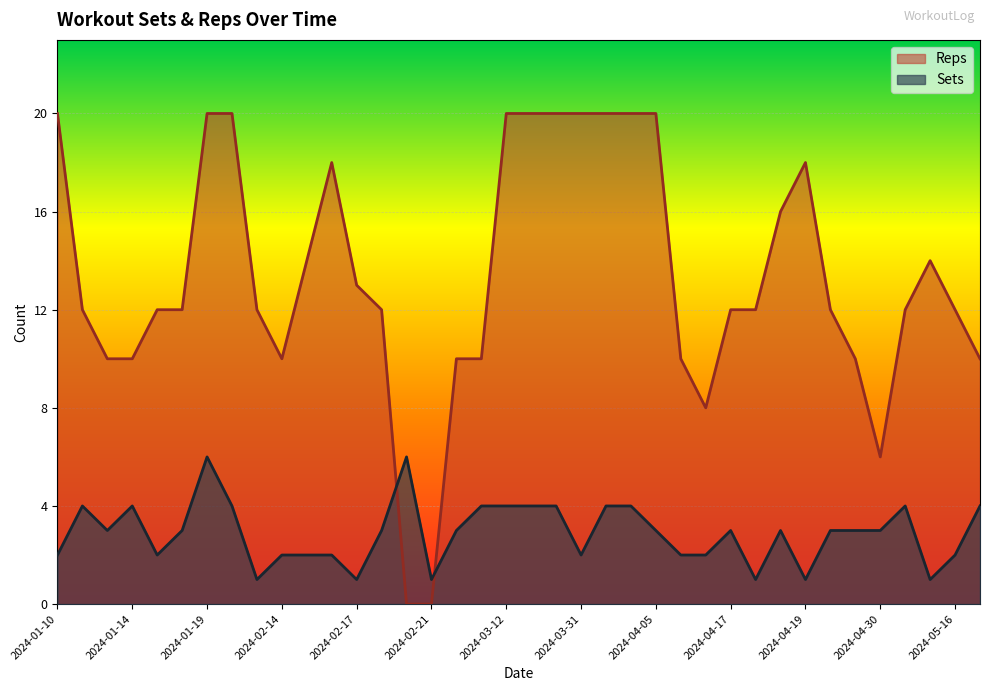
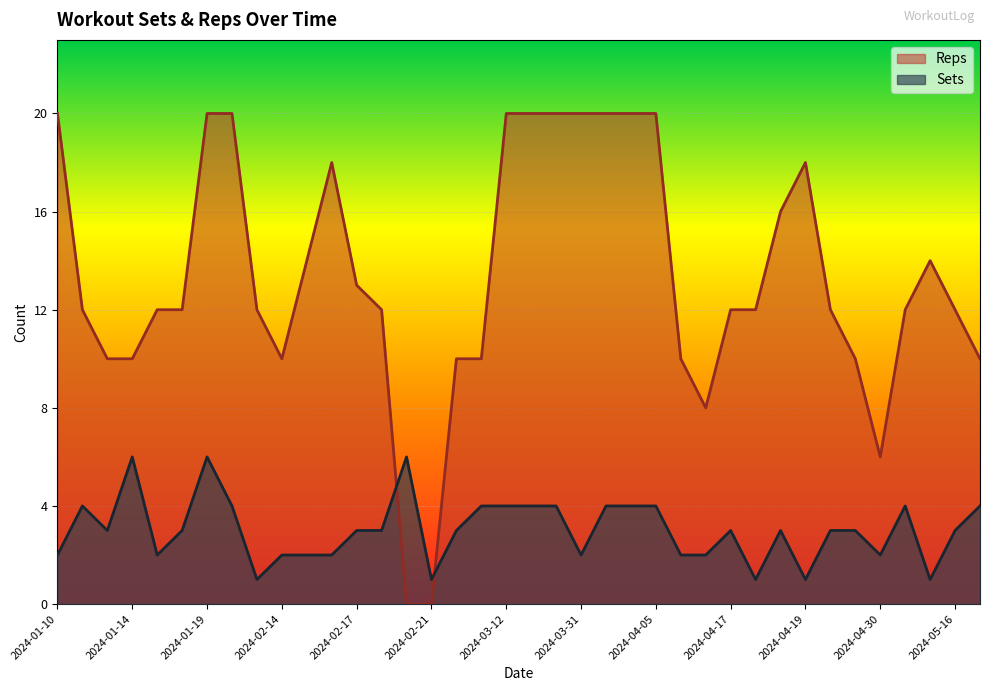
  {
    "Reps": {
      "2024-01-14": 10,
      "2024-01-19": 20,
      "2024-02-14": 10,
      "2024-02-17": 13,
      "2024-04-05": 20,
      "2024-04-30": 6,
      "2024-05-16": 12
    },
    "Sets": {
-     "2024-01-14": 4,
+     "2024-01-14": 6,
      "2024-01-19": 6,
      "2024-02-14": 2,
-     "2024-02-17": 1,
-     "2024-04-05": 3,
-     "2024-04-30": 3,
-     "2024-05-16": 2
+     "2024-02-17": 3,
+     "2024-04-05": 4,
+     "2024-04-30": 2,
+     "2024-05-16": 3
    }
  }
